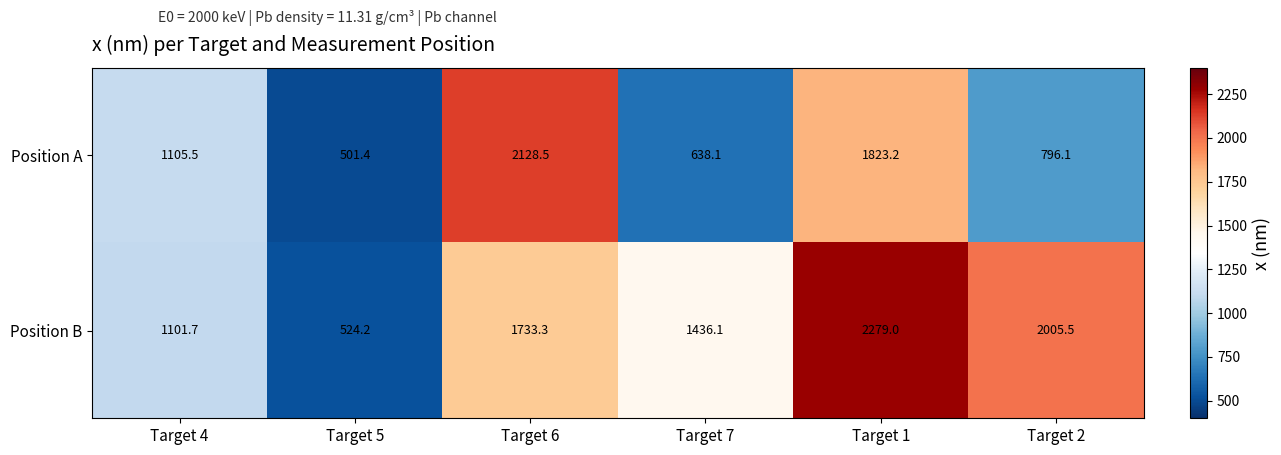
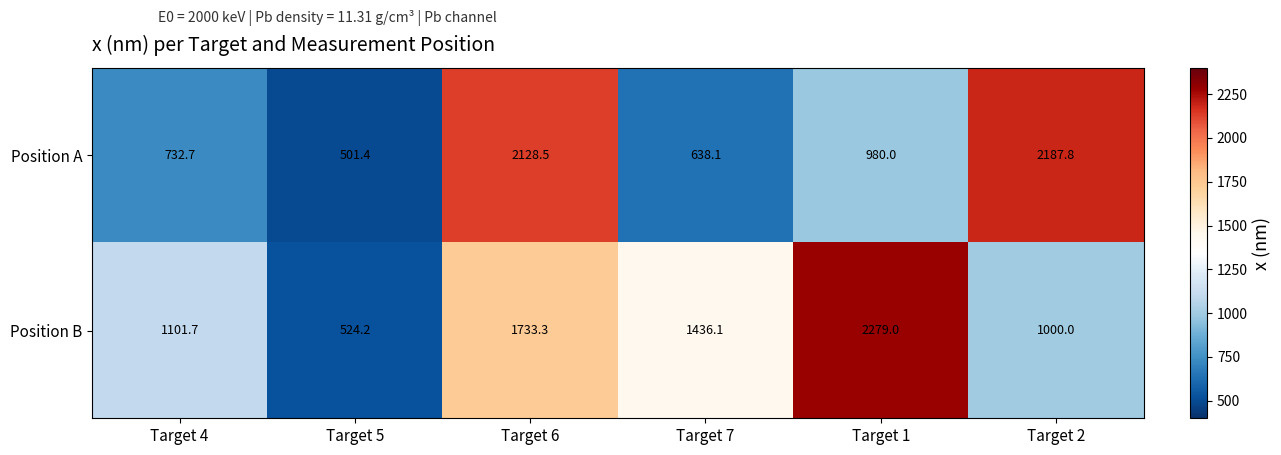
  {
    "Position A": {
-     "Target 4": 1105.5,
+     "Target 4": 732.7,
      "Target 5": 501.4,
      "Target 6": 2128.5,
      "Target 7": 638.1,
-     "Target 1": 1823.2,
-     "Target 2": 796.1
+     "Target 1": 980.0,
+     "Target 2": 2187.8
    },
    "Position B": {
      "Target 4": 1101.7,
      "Target 5": 524.2,
      "Target 6": 1733.3,
      "Target 7": 1436.1,
      "Target 1": 2279.0,
-     "Target 2": 2005.5
+     "Target 2": 1000.0
    }
  }
